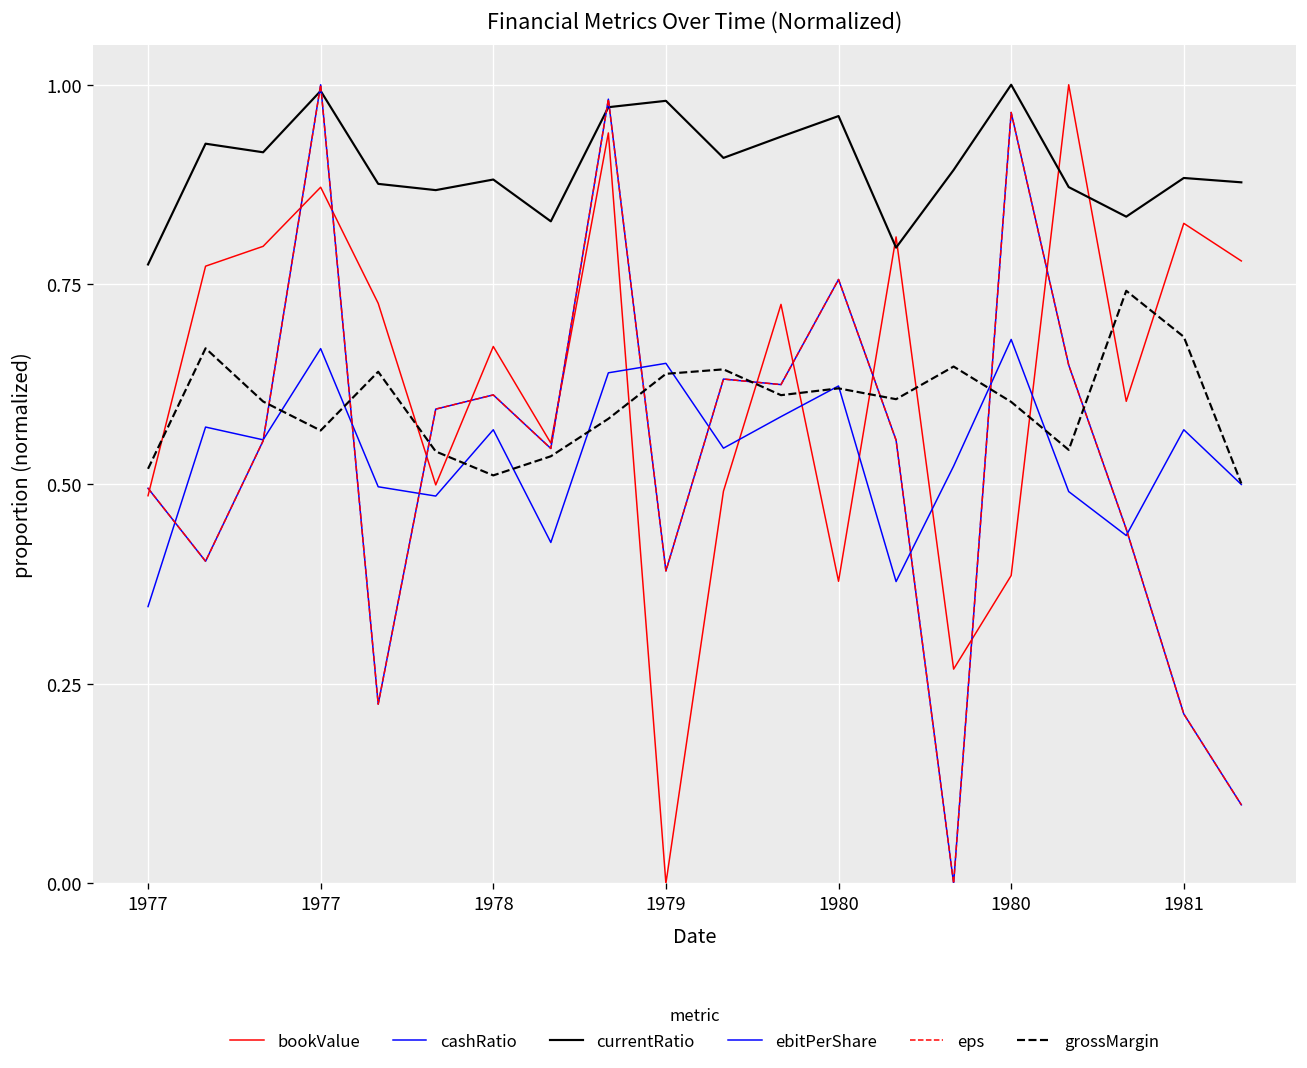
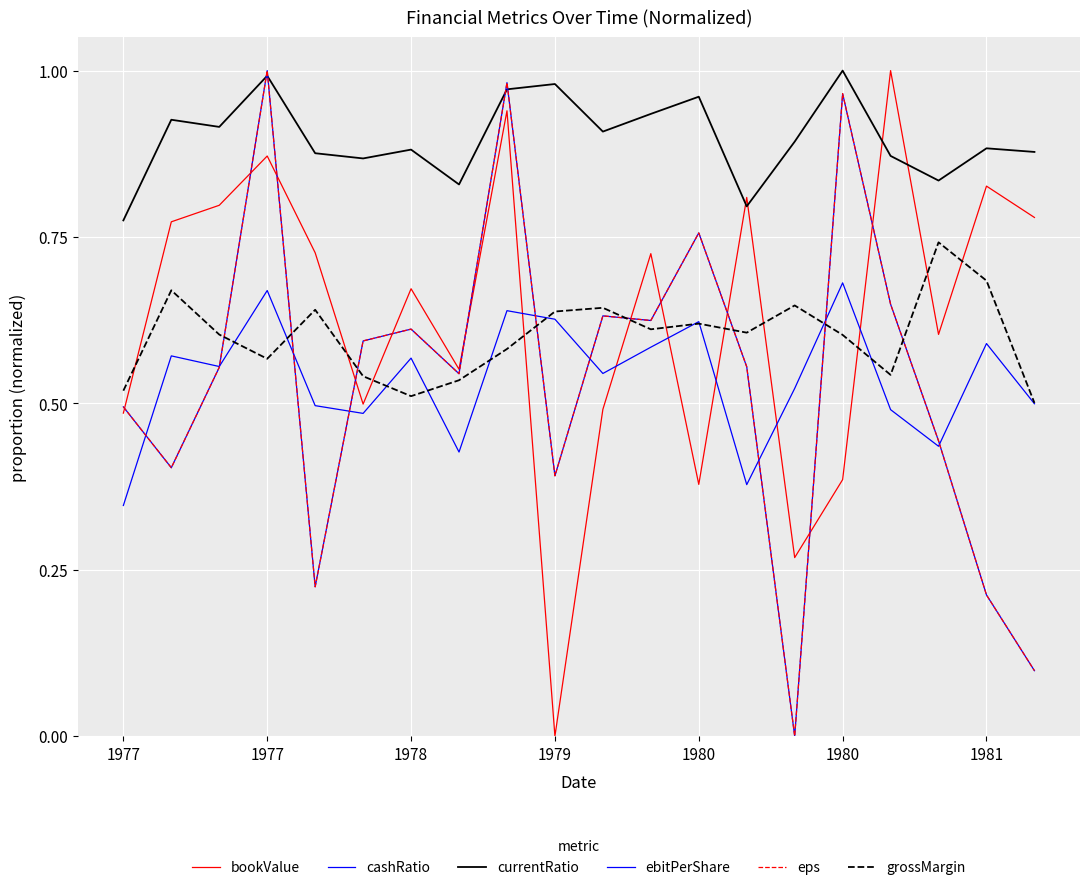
  {
    "cashRatio": {
      "1978": 0.57,
-     "1979": 0.65,
-     "1981": 0.57
+     "1979": 0.63,
+     "1981": 0.59
    }
  }
